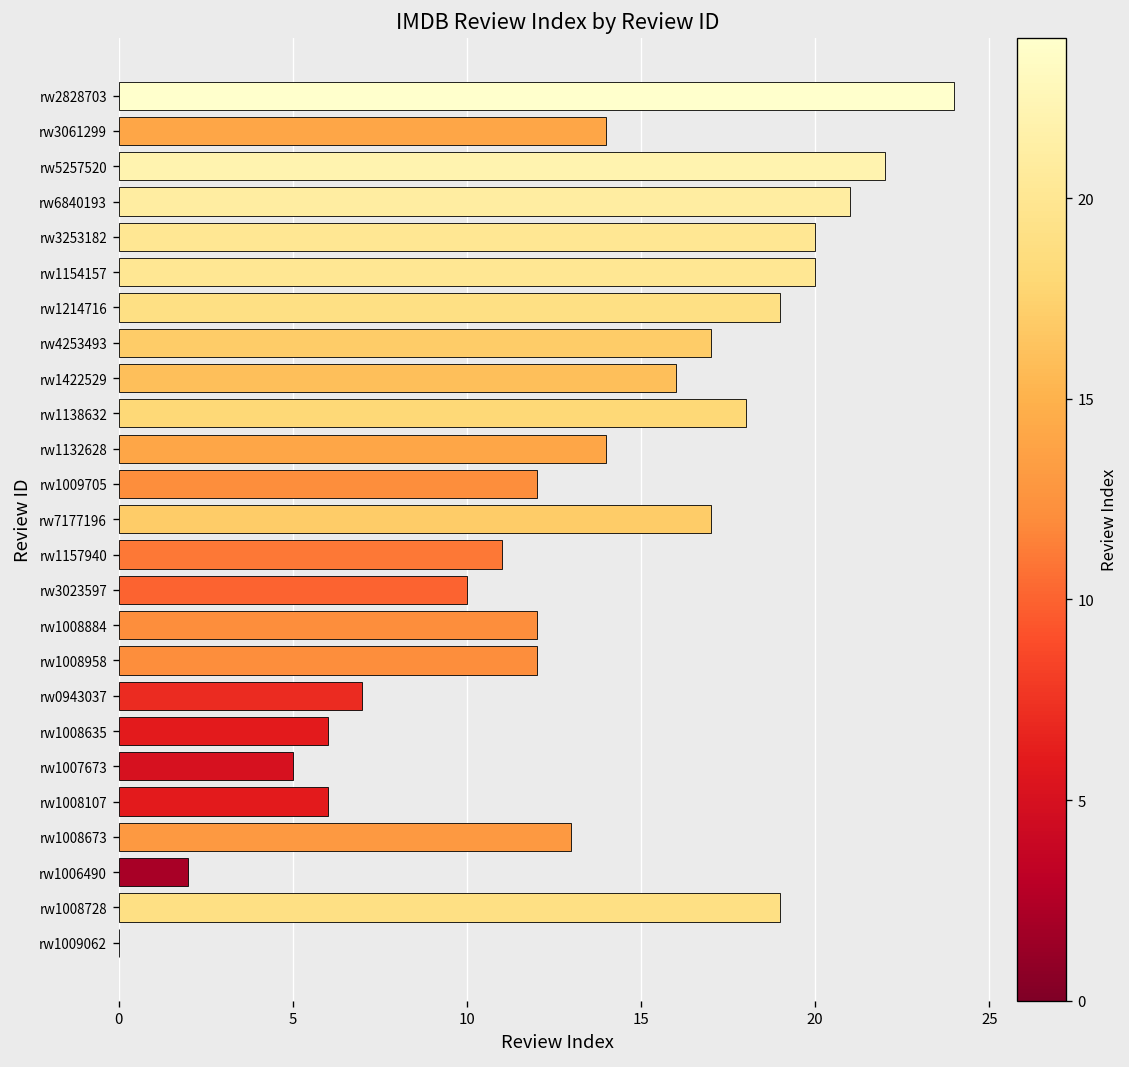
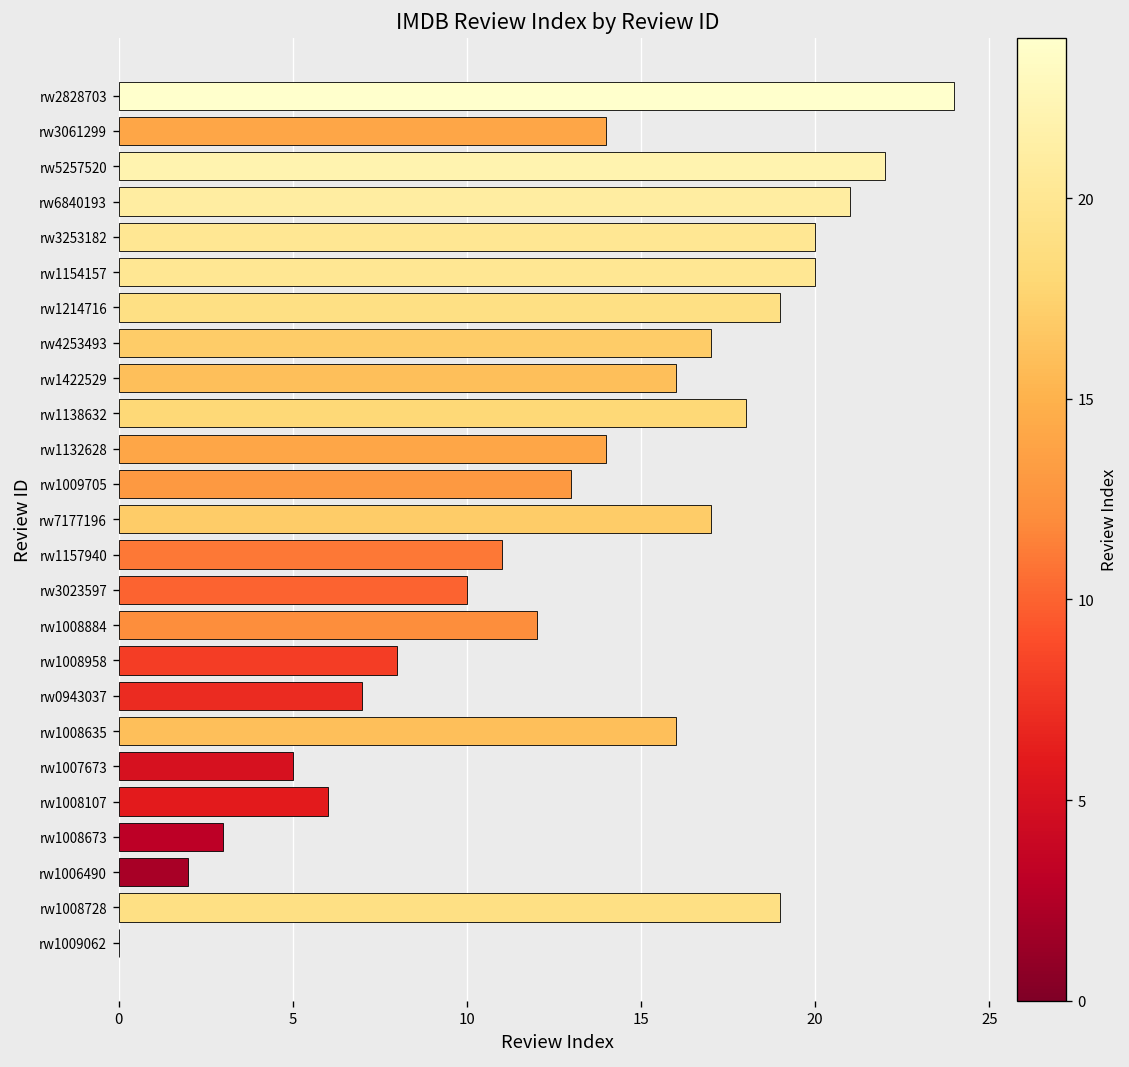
  {
    "rw2828703": 24,
    "rw3061299": 14,
    "rw5257520": 22,
    "rw6840193": 21,
    "rw3253182": 20,
    "rw1154157": 20,
    "rw1214716": 19,
    "rw4253493": 17,
    "rw1422529": 16,
    "rw1138632": 18,
    "rw1132628": 14,
-   "rw1009705": 12,
+   "rw1009705": 13,
    "rw7177196": 17,
    "rw1157940": 11,
    "rw3023597": 10,
    "rw1008884": 12,
-   "rw1008958": 12,
+   "rw1008958": 8,
    "rw0943037": 7,
-   "rw1008635": 6,
+   "rw1008635": 16,
    "rw1007673": 5,
    "rw1008107": 6,
-   "rw1008673": 13,
+   "rw1008673": 3,
    "rw1006490": 2,
    "rw1008728": 19,
    "rw1009062": 0
  }
